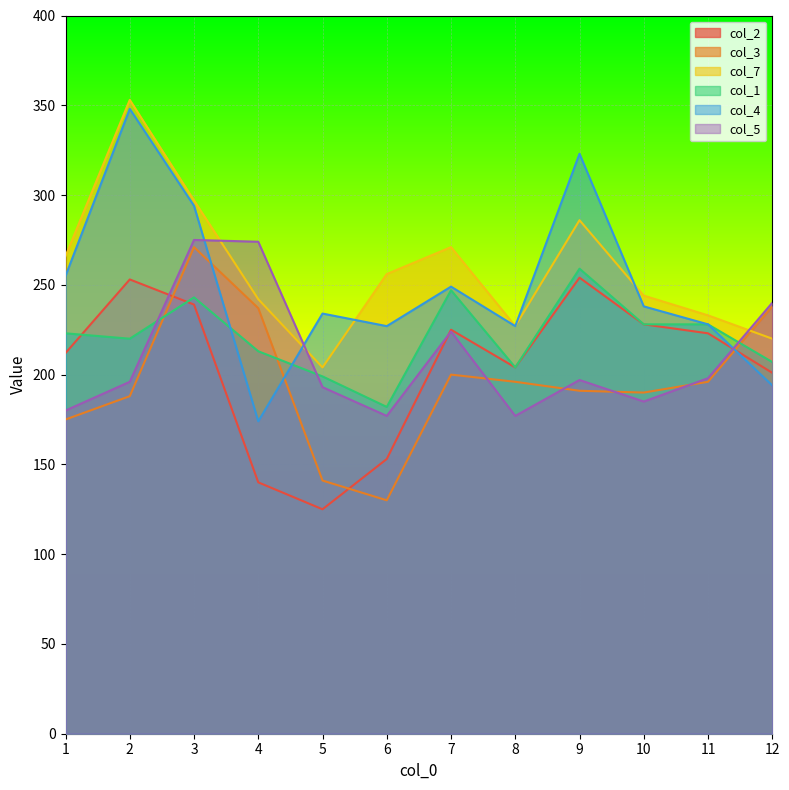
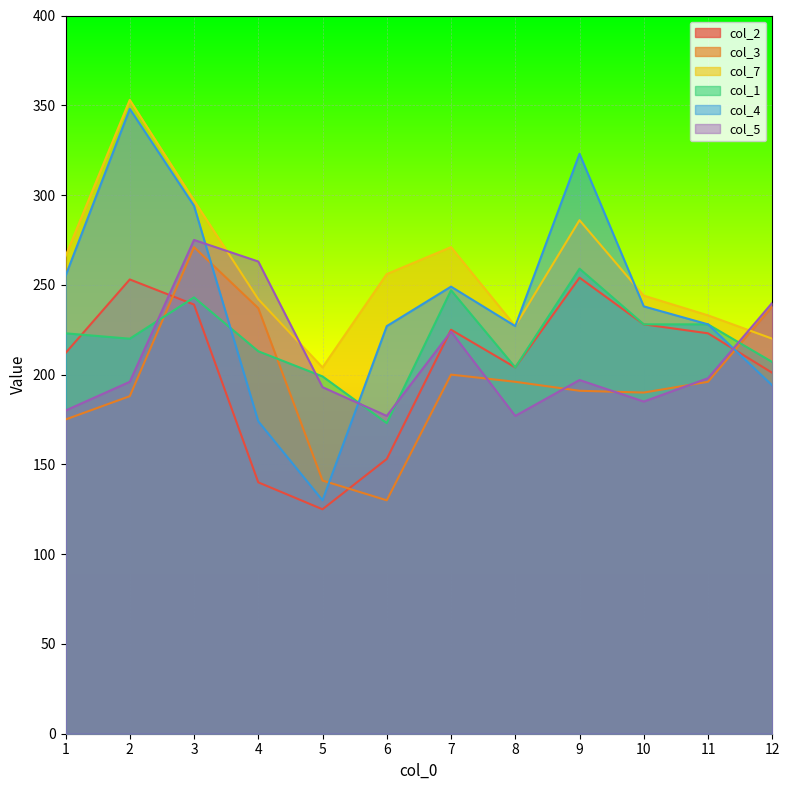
  {
    "col_7": {
      "1": 266,
      "2": 353,
      "3": 297,
      "4": 242,
      "5": 204,
      "6": 256,
      "7": 271,
      "9": 286,
      "10": 244,
      "11": 233,
      "12": 220
    },
    "col_1": {
      "1": 223,
      "2": 220,
      "3": 243,
      "4": 213,
      "5": 199,
-     "6": 182,
+     "6": 173,
      "7": 247,
      "9": 259,
      "12": 207
    },
    "col_4": {
      "1": 255,
      "2": 348,
      "3": 294,
      "4": 174,
-     "5": 234,
+     "5": 130,
      "6": 227,
      "7": 249,
      "9": 323,
      "10": 238,
      "12": 194
    },
    "col_5": {
      "1": 180,
      "2": 196,
      "3": 275,
-     "4": 274,
+     "4": 263,
      "5": 193,
      "6": 177,
      "8": 177,
      "9": 197,
      "10": 185,
      "11": 198,
      "12": 240
    }
  }
